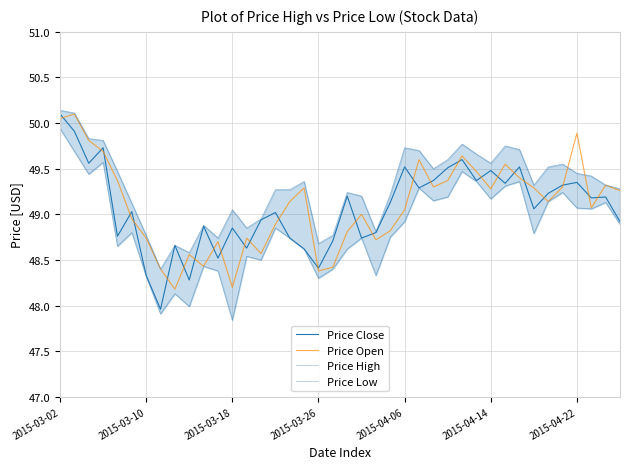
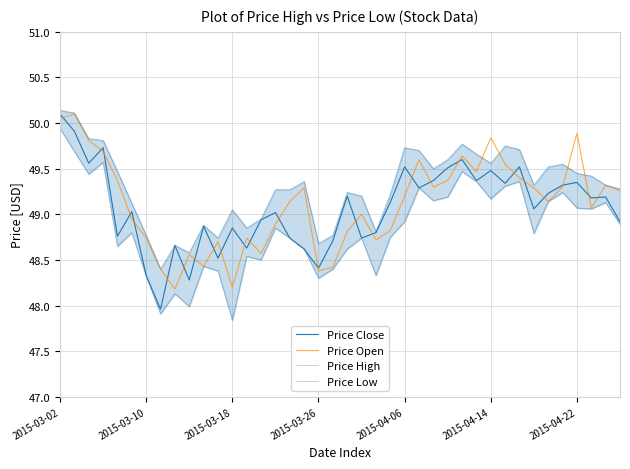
  {
    "Price Open": {
      "2015-03-02": 50.1,
      "2015-03-10": 48.7,
      "2015-03-18": 48.2,
      "2015-03-26": 48.4,
-     "2015-04-06": 49.1,
-     "2015-04-14": 49.3,
+     "2015-04-06": 49.2,
+     "2015-04-14": 49.8,
      "2015-04-22": 49.9
    }
  }
